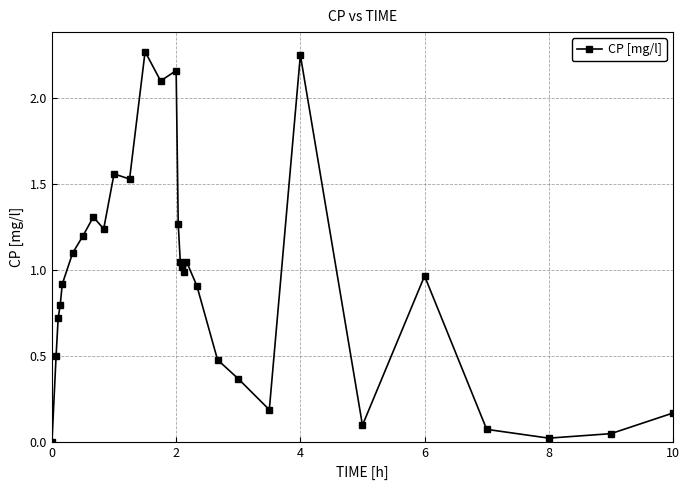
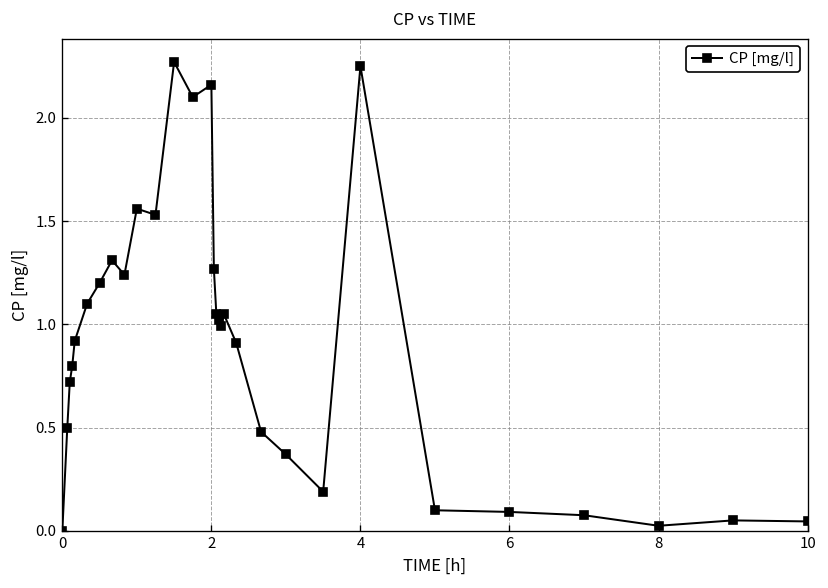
  {
    "0": 0.00,
    "2": 2.16,
    "4": 2.25,
-   "6": 0.97,
+   "6": 0.09,
    "8": 0.03,
-   "10": 0.17
+   "10": 0.05
  }
